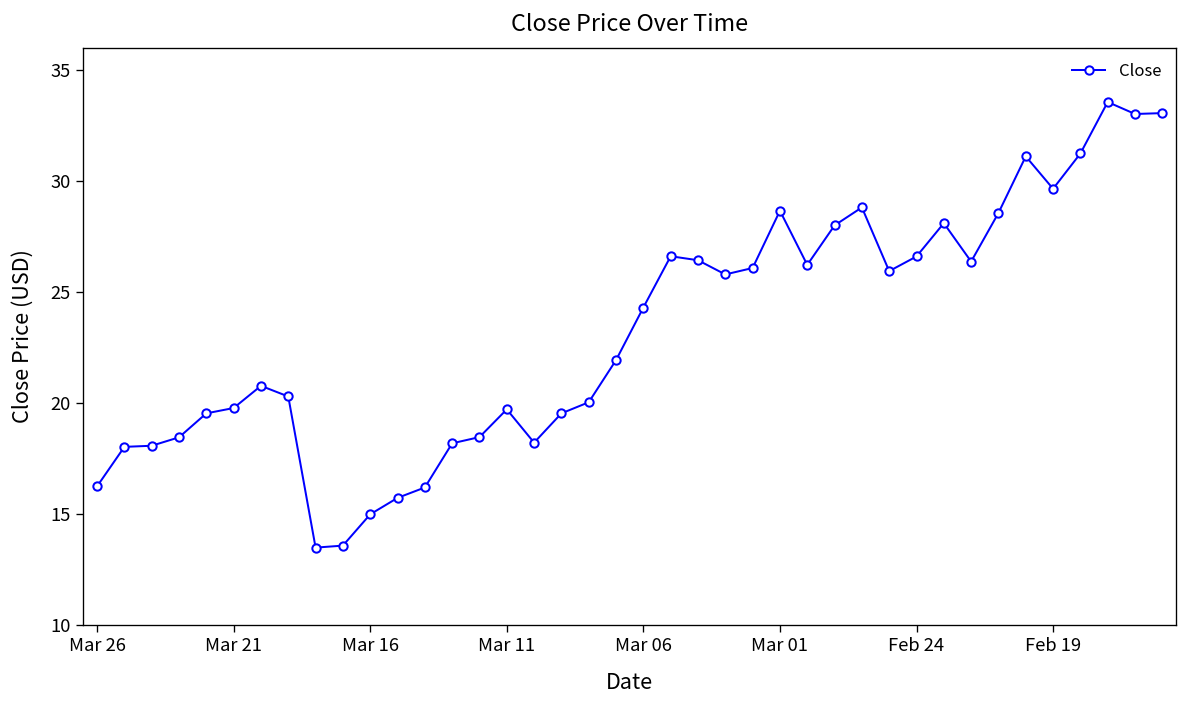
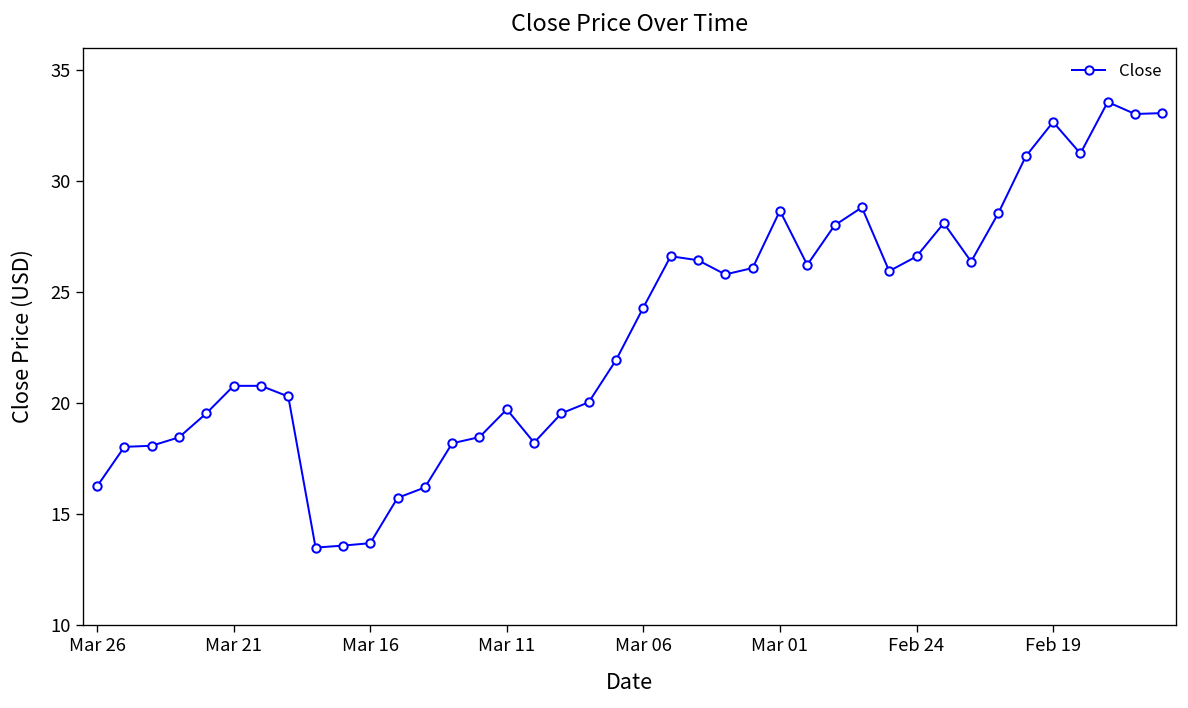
  {
    "Mar 26": 16.2,
-   "Mar 21": 19.8,
-   "Mar 16": 15.0,
+   "Mar 21": 20.8,
+   "Mar 16": 13.7,
    "Mar 11": 19.7,
    "Mar 06": 24.3,
    "Mar 01": 28.7,
    "Feb 24": 26.6,
-   "Feb 19": 29.7
+   "Feb 19": 32.7
  }
